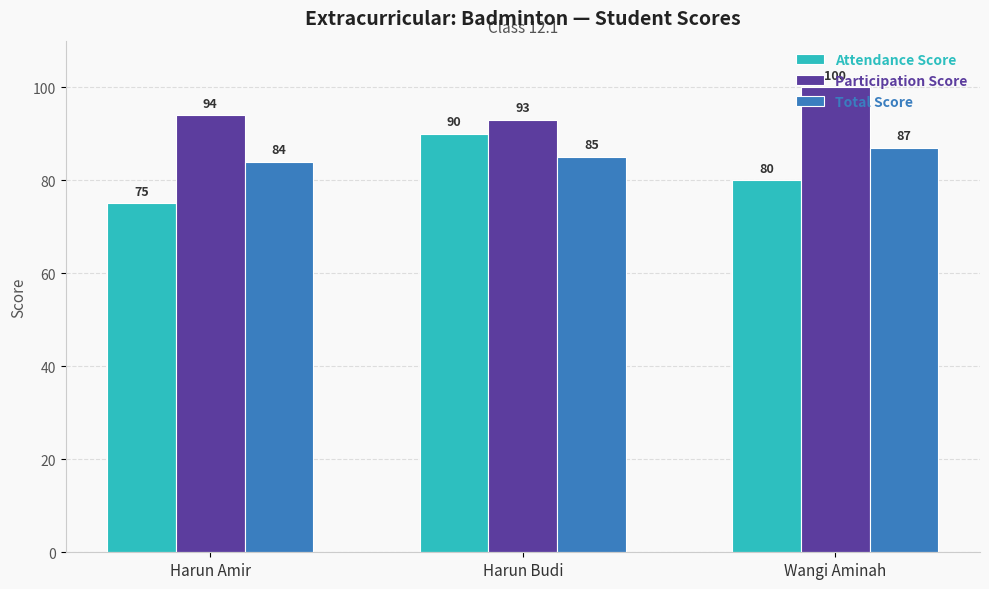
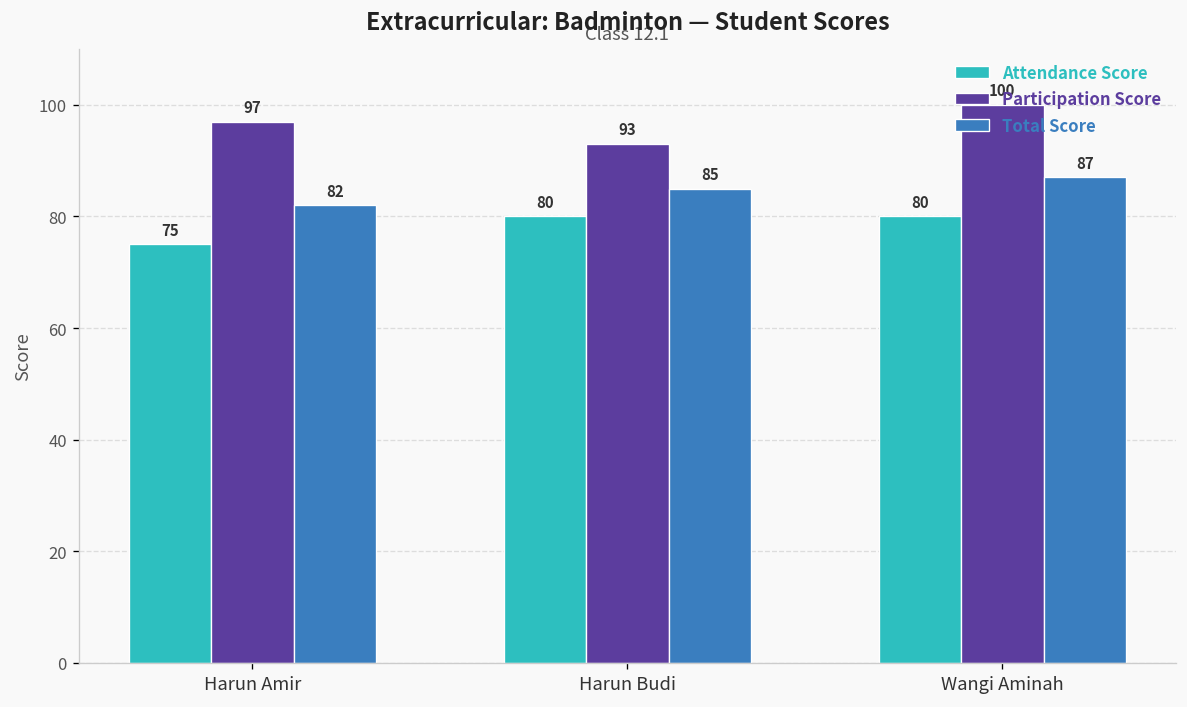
  {
    "Attendance Score": {
      "Harun Amir": 75,
-     "Harun Budi": 90,
+     "Harun Budi": 80,
      "Wangi Aminah": 80
    },
    "Participation Score": {
-     "Harun Amir": 94,
+     "Harun Amir": 97,
      "Harun Budi": 93,
      "Wangi Aminah": 100
    },
    "Total Score": {
-     "Harun Amir": 84,
+     "Harun Amir": 82,
      "Harun Budi": 85,
      "Wangi Aminah": 87
    }
  }
